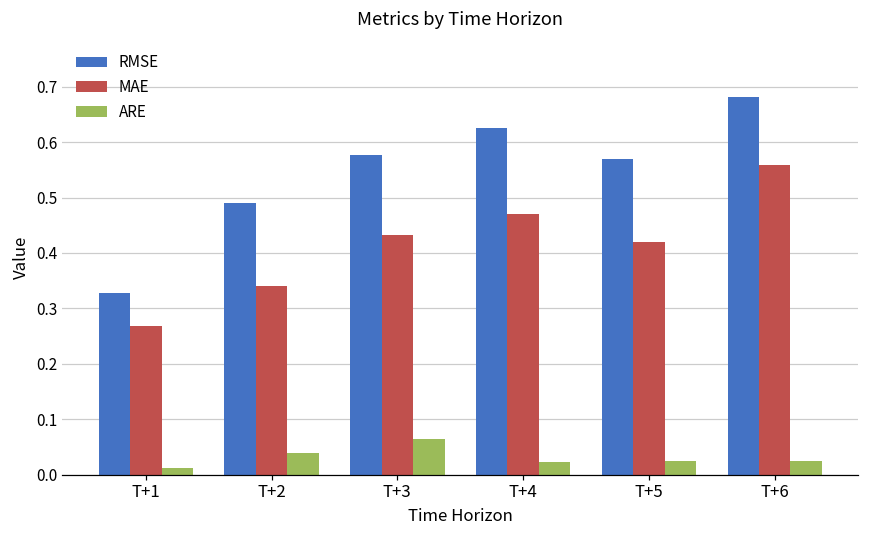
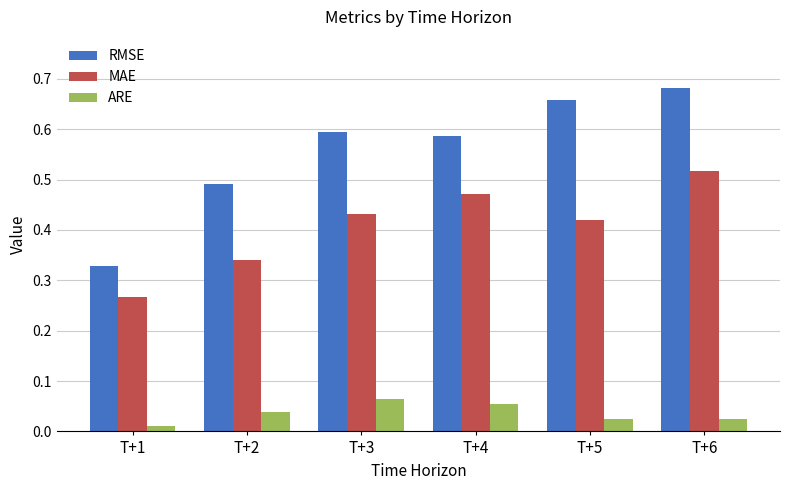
  {
    "RMSE": {
      "T+1": 0.33,
      "T+2": 0.49,
-     "T+3": 0.58,
-     "T+4": 0.63,
-     "T+5": 0.57,
+     "T+3": 0.59,
+     "T+4": 0.59,
+     "T+5": 0.66,
      "T+6": 0.68
    },
    "MAE": {
      "T+1": 0.27,
      "T+2": 0.34,
      "T+3": 0.43,
      "T+4": 0.47,
      "T+5": 0.42,
-     "T+6": 0.56
+     "T+6": 0.52
    },
    "ARE": {
      "T+1": 0.01,
      "T+2": 0.04,
      "T+3": 0.06,
-     "T+4": 0.02,
+     "T+4": 0.05,
      "T+5": 0.02,
      "T+6": 0.02
    }
  }
